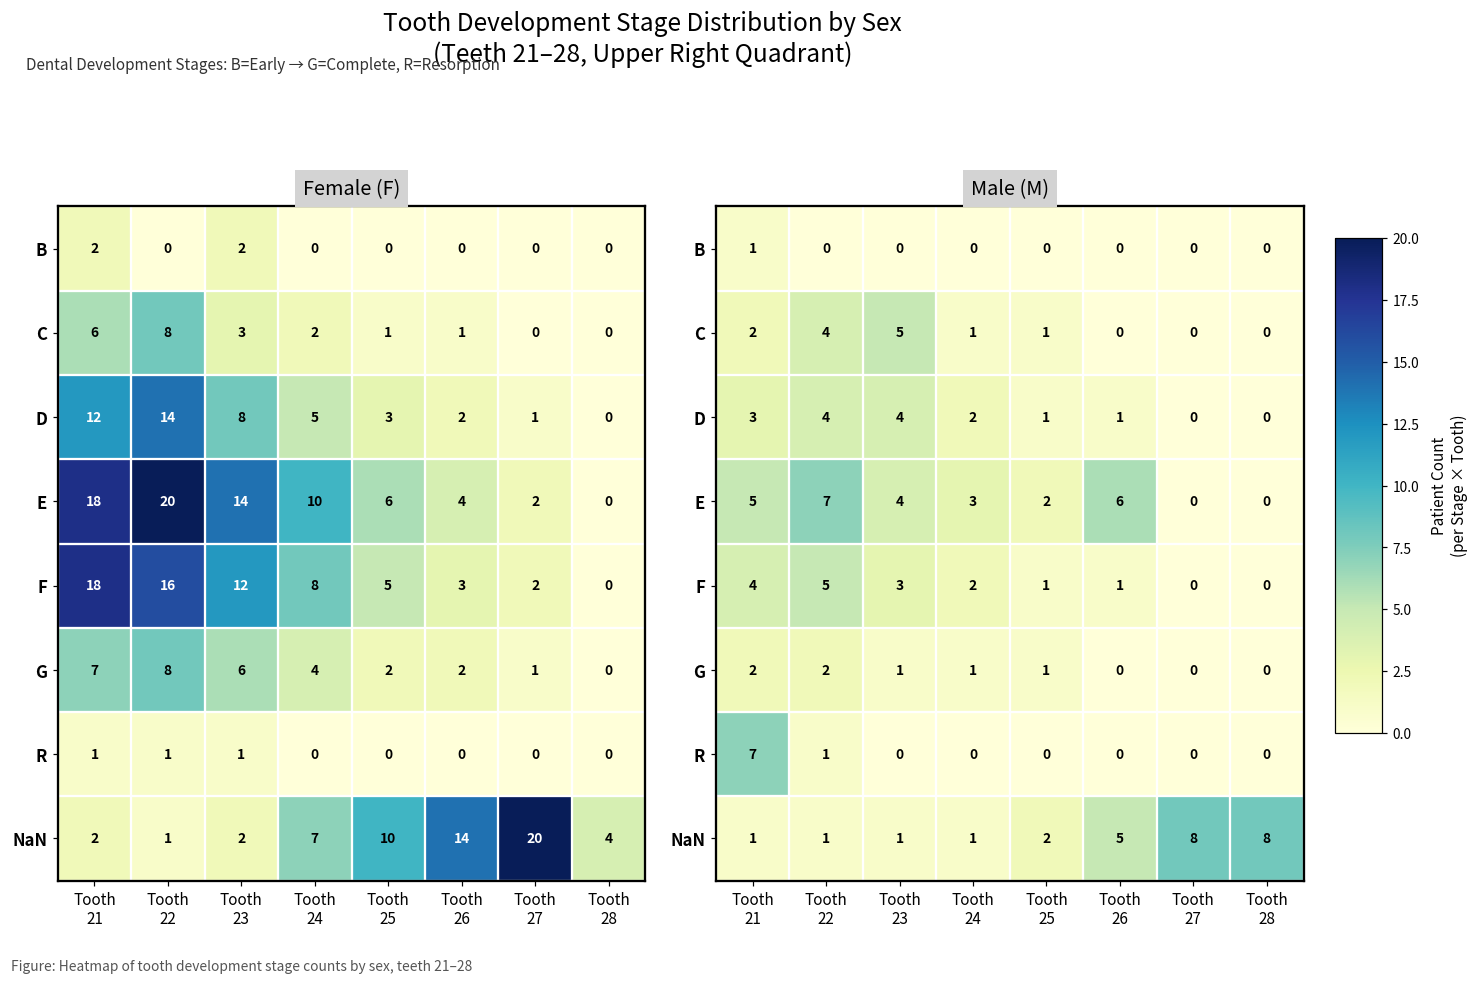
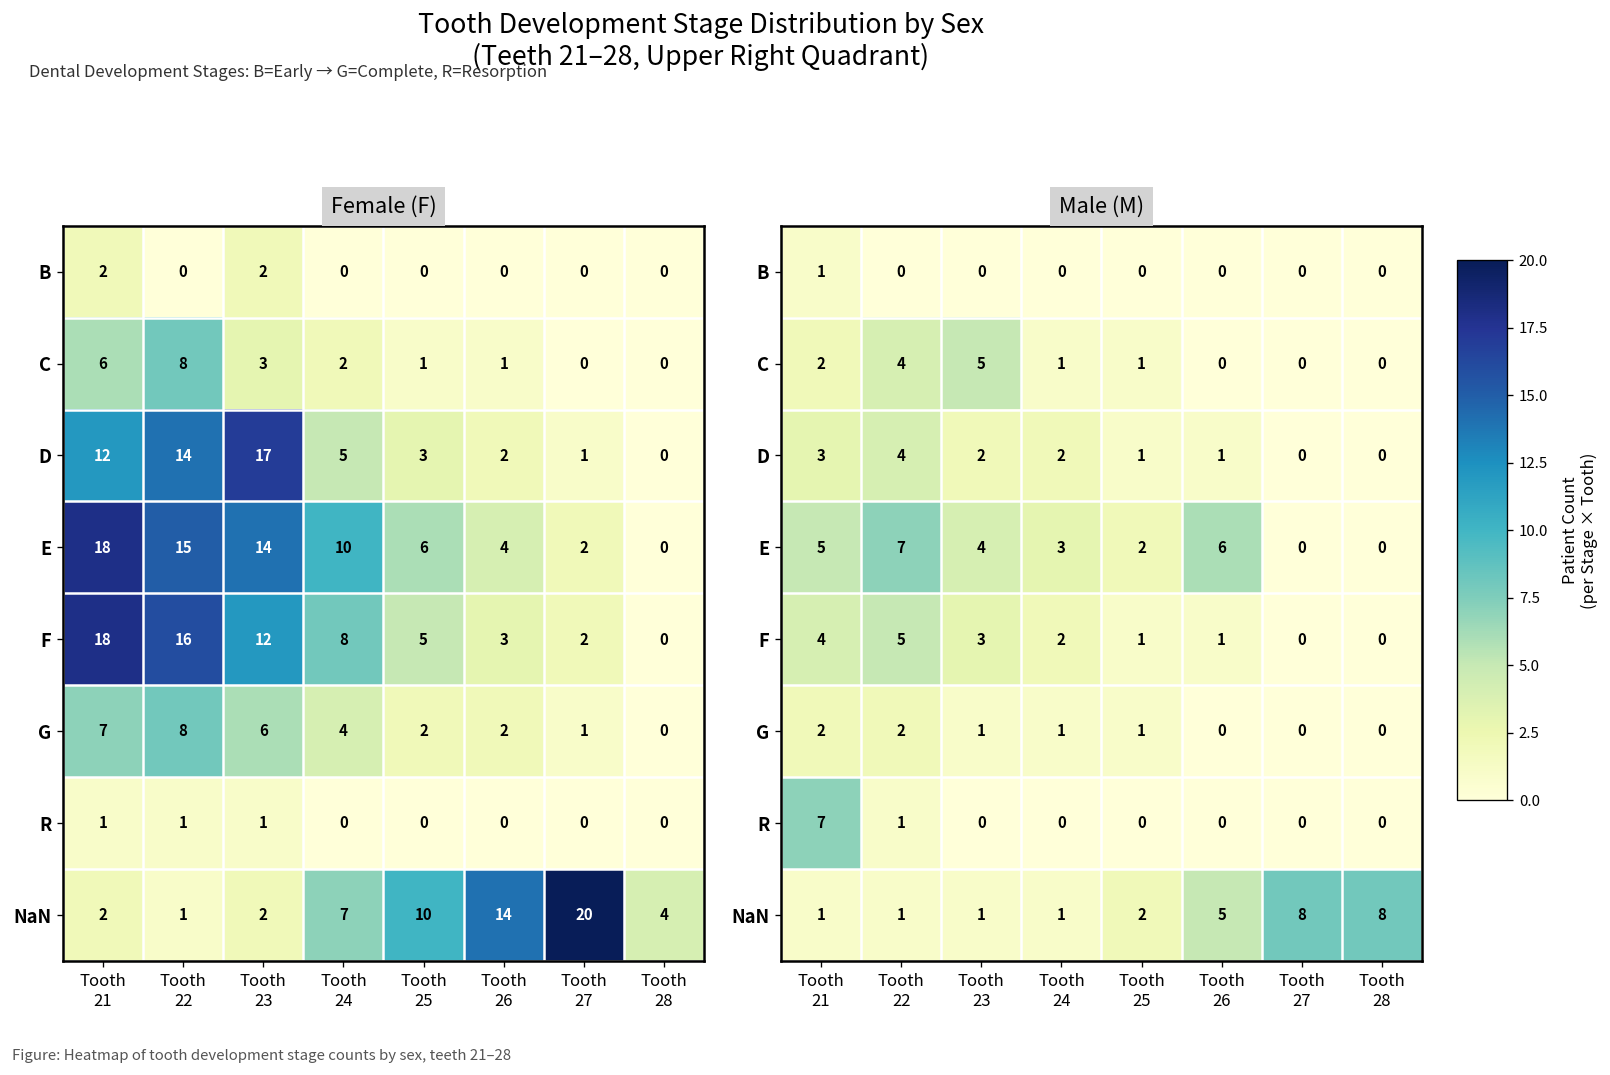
  {
    "Female (F)": {
      "B": {
        "Tooth 21": 2,
        "Tooth 22": 0,
        "Tooth 23": 2,
        "Tooth 24": 0,
        "Tooth 25": 0,
        "Tooth 26": 0,
        "Tooth 27": 0,
        "Tooth 28": 0
      },
      "C": {
        "Tooth 21": 6,
        "Tooth 22": 8,
        "Tooth 23": 3,
        "Tooth 24": 2,
        "Tooth 25": 1,
        "Tooth 26": 1,
        "Tooth 27": 0,
        "Tooth 28": 0
      },
      "D": {
        "Tooth 21": 12,
        "Tooth 22": 14,
-       "Tooth 23": 8,
+       "Tooth 23": 17,
        "Tooth 24": 5,
        "Tooth 25": 3,
        "Tooth 26": 2,
        "Tooth 27": 1,
        "Tooth 28": 0
      },
      "E": {
        "Tooth 21": 18,
-       "Tooth 22": 20,
+       "Tooth 22": 15,
        "Tooth 23": 14,
        "Tooth 24": 10,
        "Tooth 25": 6,
        "Tooth 26": 4,
        "Tooth 27": 2,
        "Tooth 28": 0
      },
      "F": {
        "Tooth 21": 18,
        "Tooth 22": 16,
        "Tooth 23": 12,
        "Tooth 24": 8,
        "Tooth 25": 5,
        "Tooth 26": 3,
        "Tooth 27": 2,
        "Tooth 28": 0
      },
      "G": {
        "Tooth 21": 7,
        "Tooth 22": 8,
        "Tooth 23": 6,
        "Tooth 24": 4,
        "Tooth 25": 2,
        "Tooth 26": 2,
        "Tooth 27": 1,
        "Tooth 28": 0
      },
      "R": {
        "Tooth 21": 1,
        "Tooth 22": 1,
        "Tooth 23": 1,
        "Tooth 24": 0,
        "Tooth 25": 0,
        "Tooth 26": 0,
        "Tooth 27": 0,
        "Tooth 28": 0
      },
      "NaN": {
        "Tooth 21": 2,
        "Tooth 22": 1,
        "Tooth 23": 2,
        "Tooth 24": 7,
        "Tooth 25": 10,
        "Tooth 26": 14,
        "Tooth 27": 20,
        "Tooth 28": 4
      }
    },
    "Male (M)": {
      "B": {
        "Tooth 21": 1,
        "Tooth 22": 0,
        "Tooth 23": 0,
        "Tooth 24": 0,
        "Tooth 25": 0,
        "Tooth 26": 0,
        "Tooth 27": 0,
        "Tooth 28": 0
      },
      "C": {
        "Tooth 21": 2,
        "Tooth 22": 4,
        "Tooth 23": 5,
        "Tooth 24": 1,
        "Tooth 25": 1,
        "Tooth 26": 0,
        "Tooth 27": 0,
        "Tooth 28": 0
      },
      "D": {
        "Tooth 21": 3,
        "Tooth 22": 4,
-       "Tooth 23": 4,
+       "Tooth 23": 2,
        "Tooth 24": 2,
        "Tooth 25": 1,
        "Tooth 26": 1,
        "Tooth 27": 0,
        "Tooth 28": 0
      },
      "E": {
        "Tooth 21": 5,
        "Tooth 22": 7,
        "Tooth 23": 4,
        "Tooth 24": 3,
        "Tooth 25": 2,
        "Tooth 26": 6,
        "Tooth 27": 0,
        "Tooth 28": 0
      },
      "F": {
        "Tooth 21": 4,
        "Tooth 22": 5,
        "Tooth 23": 3,
        "Tooth 24": 2,
        "Tooth 25": 1,
        "Tooth 26": 1,
        "Tooth 27": 0,
        "Tooth 28": 0
      },
      "G": {
        "Tooth 21": 2,
        "Tooth 22": 2,
        "Tooth 23": 1,
        "Tooth 24": 1,
        "Tooth 25": 1,
        "Tooth 26": 0,
        "Tooth 27": 0,
        "Tooth 28": 0
      },
      "R": {
        "Tooth 21": 7,
        "Tooth 22": 1,
        "Tooth 23": 0,
        "Tooth 24": 0,
        "Tooth 25": 0,
        "Tooth 26": 0,
        "Tooth 27": 0,
        "Tooth 28": 0
      },
      "NaN": {
        "Tooth 21": 1,
        "Tooth 22": 1,
        "Tooth 23": 1,
        "Tooth 24": 1,
        "Tooth 25": 2,
        "Tooth 26": 5,
        "Tooth 27": 8,
        "Tooth 28": 8
      }
    }
  }
